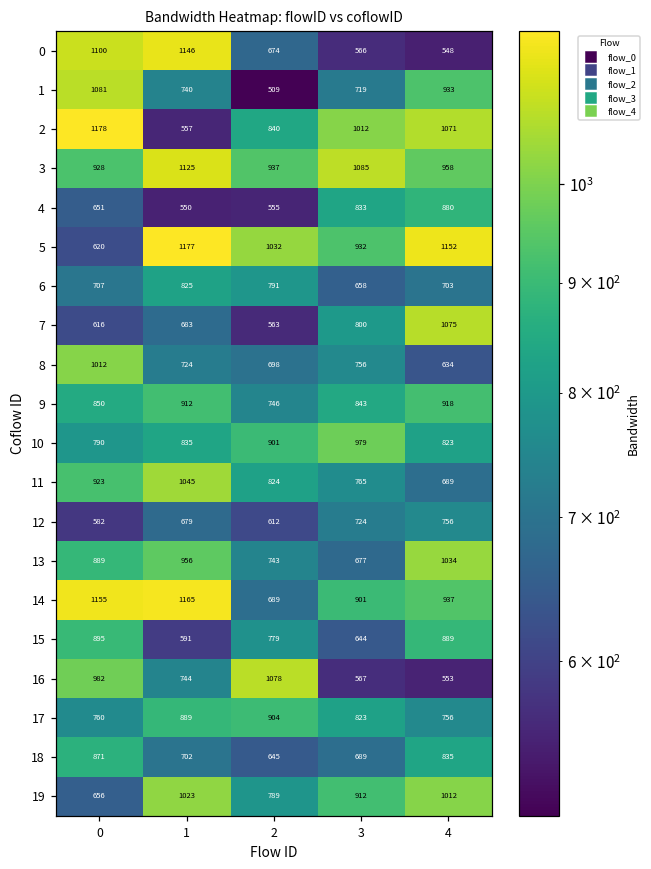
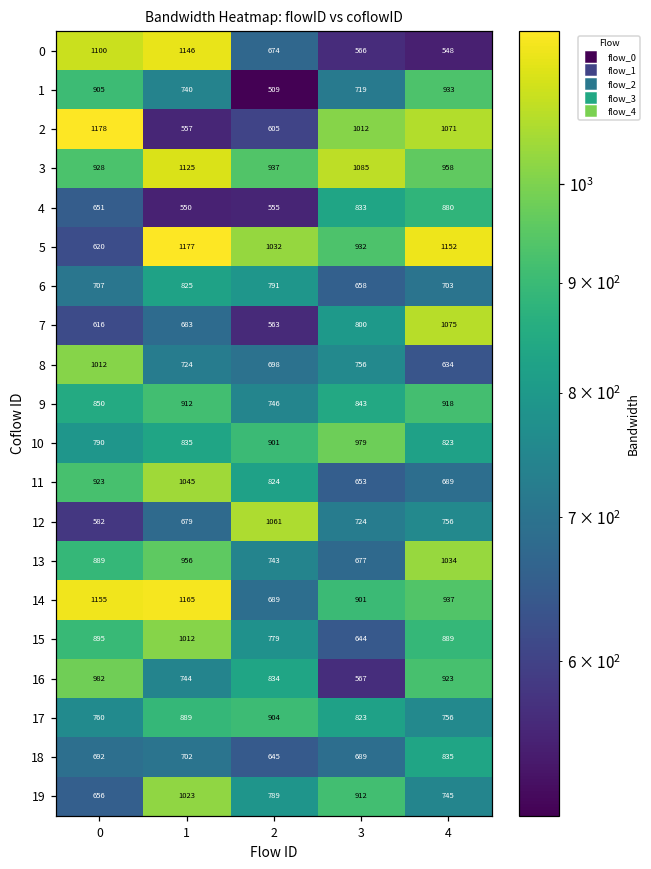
  {
    "0": {
      "0": 1100,
      "1": 1146,
      "2": 674,
      "3": 566,
      "4": 548
    },
    "1": {
-     "0": 1081,
+     "0": 905,
      "1": 740,
      "2": 509,
      "3": 719,
      "4": 933
    },
    "2": {
      "0": 1178,
      "1": 557,
-     "2": 840,
+     "2": 605,
      "3": 1012,
      "4": 1071
    },
    "3": {
      "0": 928,
      "1": 1125,
      "2": 937,
      "3": 1085,
      "4": 958
    },
    "4": {
      "0": 651,
      "1": 550,
      "2": 555,
      "3": 833,
      "4": 880
    },
    "5": {
      "0": 620,
      "1": 1177,
      "2": 1032,
      "3": 932,
      "4": 1152
    },
    "6": {
      "0": 707,
      "1": 825,
      "2": 791,
      "3": 658,
      "4": 703
    },
    "7": {
      "0": 616,
      "1": 683,
      "2": 563,
      "3": 800,
      "4": 1075
    },
    "8": {
      "0": 1012,
      "1": 724,
      "2": 698,
      "3": 756,
      "4": 634
    },
    "9": {
      "0": 850,
      "1": 912,
      "2": 746,
      "3": 843,
      "4": 918
    },
    "10": {
      "0": 790,
      "1": 835,
      "2": 901,
      "3": 979,
      "4": 823
    },
    "11": {
      "0": 923,
      "1": 1045,
      "2": 824,
-     "3": 765,
+     "3": 653,
      "4": 689
    },
    "12": {
      "0": 582,
      "1": 679,
-     "2": 612,
+     "2": 1061,
      "3": 724,
      "4": 756
    },
    "13": {
      "0": 889,
      "1": 956,
      "2": 743,
      "3": 677,
      "4": 1034
    },
    "14": {
      "0": 1155,
      "1": 1165,
      "2": 689,
      "3": 901,
      "4": 937
    },
    "15": {
      "0": 895,
-     "1": 591,
+     "1": 1012,
      "2": 779,
      "3": 644,
      "4": 889
    },
    "16": {
      "0": 982,
      "1": 744,
-     "2": 1078,
+     "2": 834,
      "3": 567,
-     "4": 553
+     "4": 923
    },
    "17": {
      "0": 760,
      "1": 889,
      "2": 904,
      "3": 823,
      "4": 756
    },
    "18": {
-     "0": 871,
+     "0": 692,
      "1": 702,
      "2": 645,
      "3": 689,
      "4": 835
    },
    "19": {
      "0": 656,
      "1": 1023,
      "2": 789,
      "3": 912,
-     "4": 1012
+     "4": 745
    }
  }
